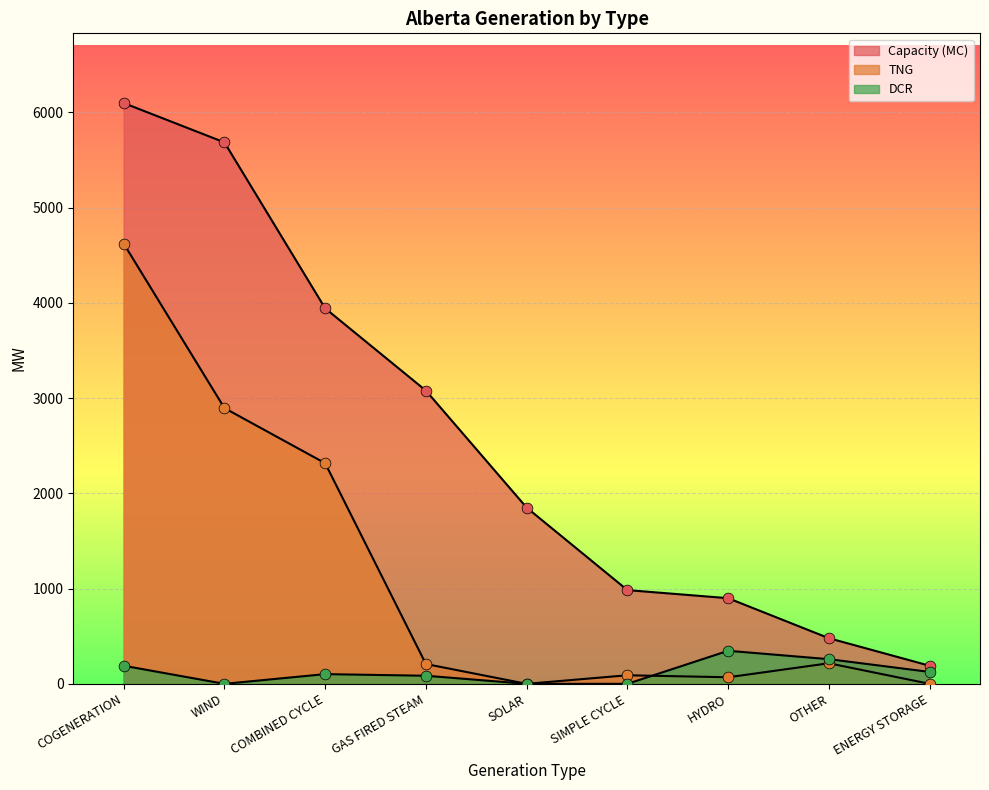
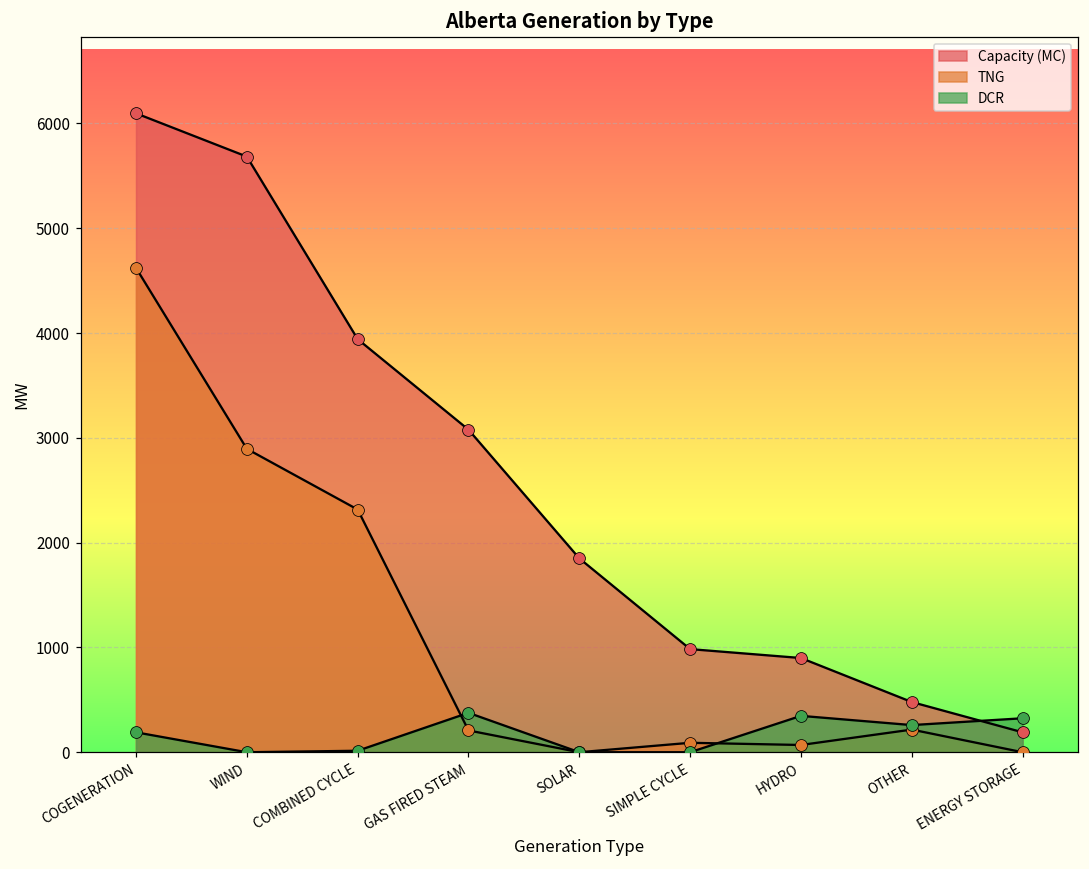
  {
    "DCR": {
      "COGENERATION": 200,
      "WIND": 0,
-     "COMBINED CYCLE": 100,
-     "GAS FIRED STEAM": 100,
+     "COMBINED CYCLE": 0,
+     "GAS FIRED STEAM": 400,
      "SIMPLE CYCLE": 0,
      "HYDRO": 300,
      "OTHER": 300,
-     "ENERGY STORAGE": 100
+     "ENERGY STORAGE": 300
    }
  }
